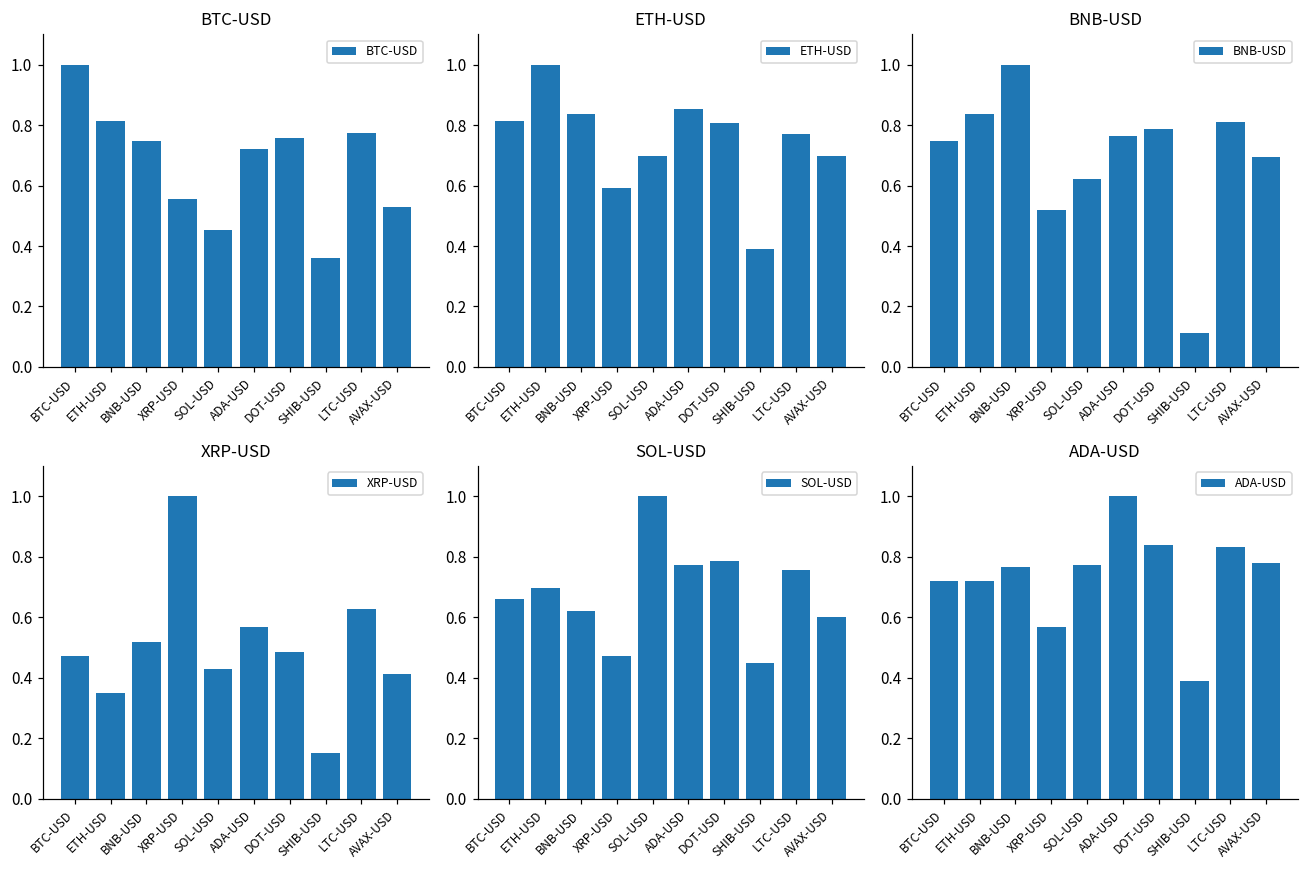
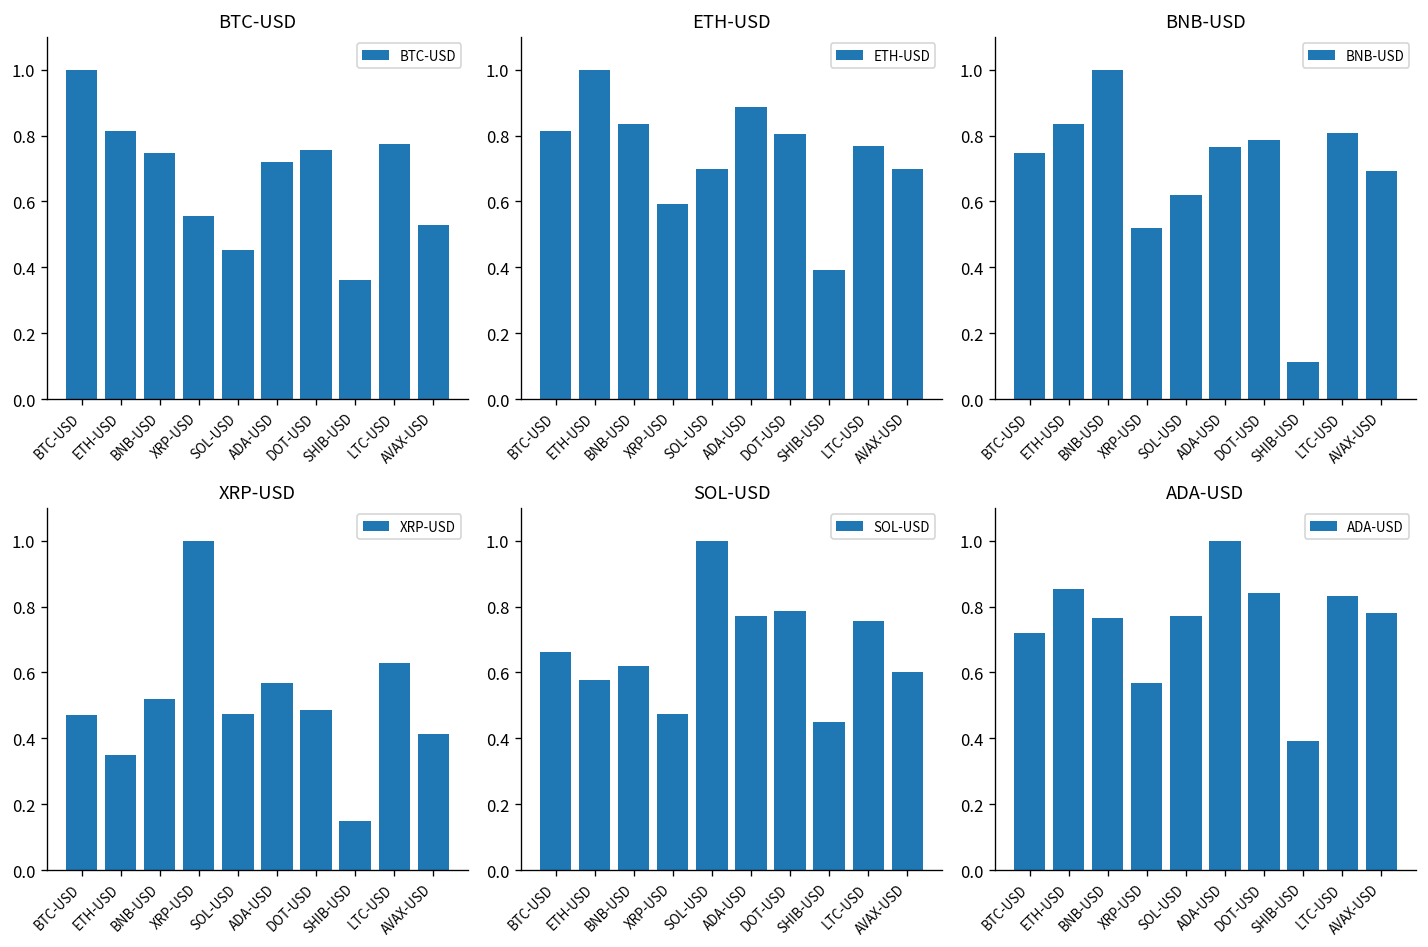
  {
    "BTC-USD": {
      "BTC-USD": 1.00,
      "ETH-USD": 0.81,
      "BNB-USD": 0.75,
      "XRP-USD": 0.56,
      "SOL-USD": 0.45,
      "ADA-USD": 0.72,
      "DOT-USD": 0.76,
      "SHIB-USD": 0.36,
      "LTC-USD": 0.77,
      "AVAX-USD": 0.53
    },
    "ETH-USD": {
      "BTC-USD": 0.81,
      "ETH-USD": 1.00,
      "BNB-USD": 0.84,
      "XRP-USD": 0.59,
      "SOL-USD": 0.70,
-     "ADA-USD": 0.85,
+     "ADA-USD": 0.89,
      "DOT-USD": 0.81,
      "SHIB-USD": 0.39,
      "LTC-USD": 0.77,
      "AVAX-USD": 0.70
    },
    "BNB-USD": {
      "BTC-USD": 0.75,
      "ETH-USD": 0.84,
      "BNB-USD": 1.00,
      "XRP-USD": 0.52,
      "SOL-USD": 0.62,
      "ADA-USD": 0.77,
      "DOT-USD": 0.79,
      "SHIB-USD": 0.11,
      "LTC-USD": 0.81,
      "AVAX-USD": 0.69
    },
    "XRP-USD": {
      "BTC-USD": 0.47,
      "ETH-USD": 0.35,
      "BNB-USD": 0.52,
      "XRP-USD": 1.00,
-     "SOL-USD": 0.43,
+     "SOL-USD": 0.47,
      "ADA-USD": 0.57,
      "DOT-USD": 0.49,
      "SHIB-USD": 0.15,
      "LTC-USD": 0.63,
      "AVAX-USD": 0.41
    },
    "SOL-USD": {
      "BTC-USD": 0.66,
-     "ETH-USD": 0.70,
+     "ETH-USD": 0.58,
      "BNB-USD": 0.62,
      "XRP-USD": 0.47,
      "SOL-USD": 1.00,
      "ADA-USD": 0.77,
      "DOT-USD": 0.79,
      "SHIB-USD": 0.45,
      "LTC-USD": 0.76,
      "AVAX-USD": 0.60
    },
    "ADA-USD": {
      "BTC-USD": 0.72,
-     "ETH-USD": 0.72,
+     "ETH-USD": 0.85,
      "BNB-USD": 0.77,
      "XRP-USD": 0.57,
      "SOL-USD": 0.77,
      "ADA-USD": 1.00,
      "DOT-USD": 0.84,
      "SHIB-USD": 0.39,
      "LTC-USD": 0.83,
      "AVAX-USD": 0.78
    }
  }
